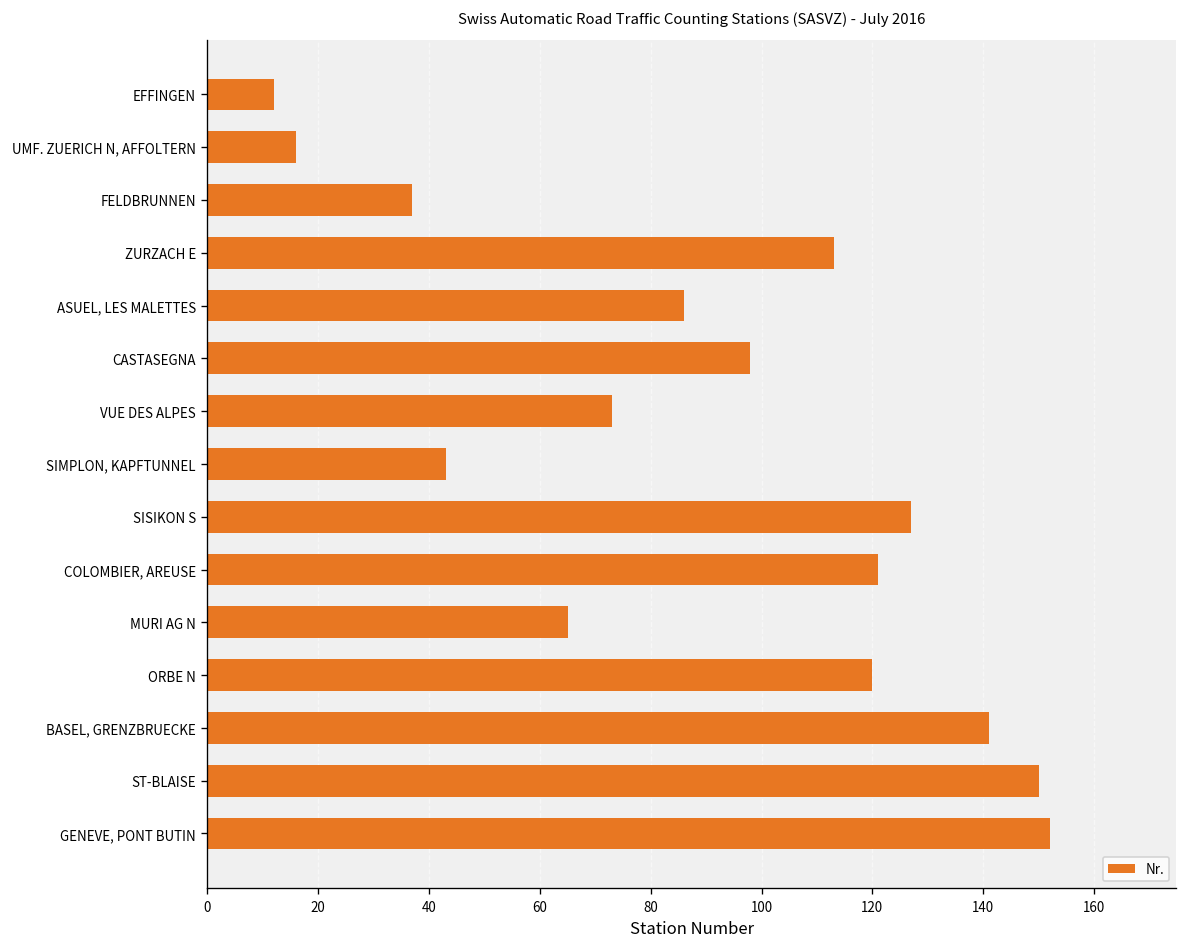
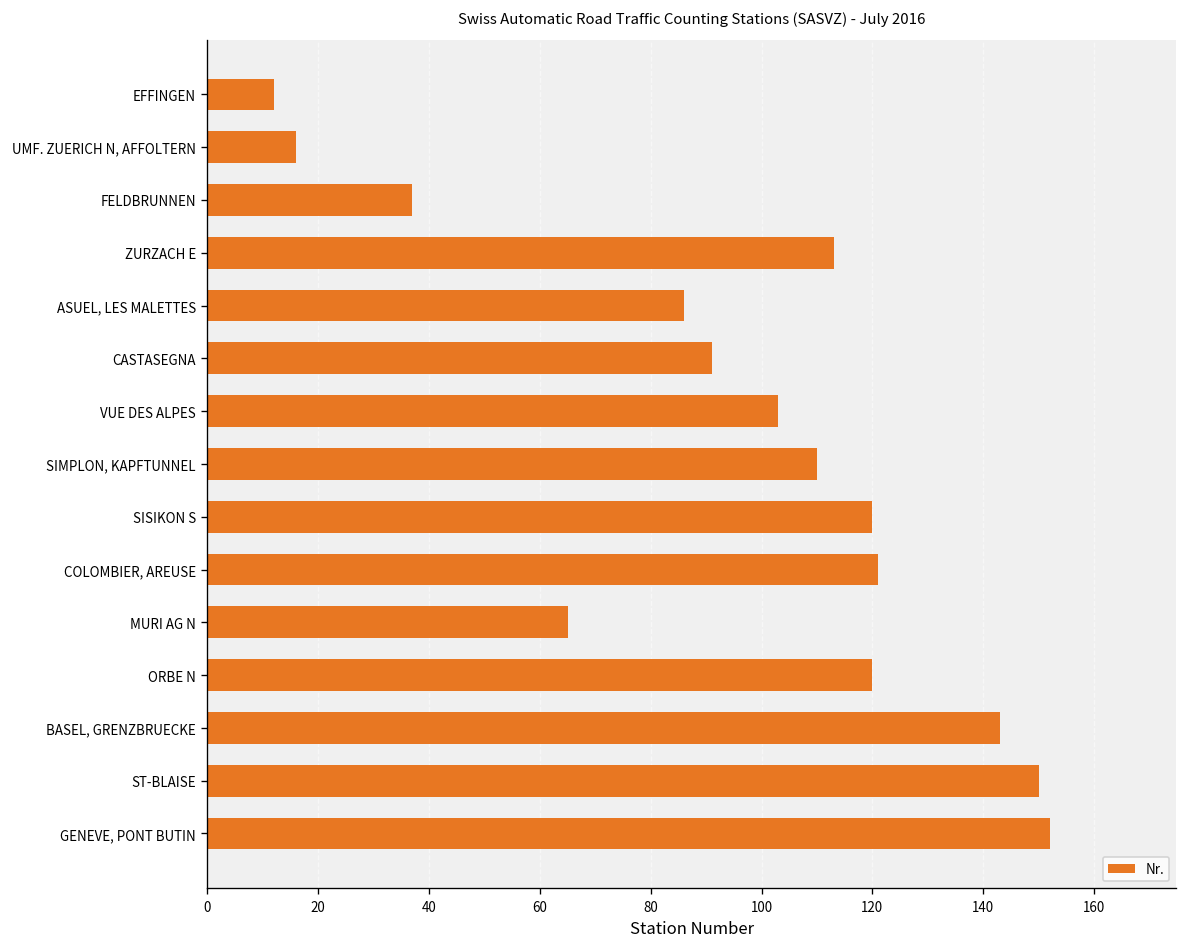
  {
    "EFFINGEN": 12,
    "UMF. ZUERICH N, AFFOLTERN": 16,
    "FELDBRUNNEN": 37,
    "ZURZACH E": 113,
    "ASUEL, LES MALETTES": 86,
-   "CASTASEGNA": 98,
-   "VUE DES ALPES": 73,
-   "SIMPLON, KAPFTUNNEL": 43,
-   "SISIKON S": 127,
+   "CASTASEGNA": 91,
+   "VUE DES ALPES": 103,
+   "SIMPLON, KAPFTUNNEL": 110,
+   "SISIKON S": 120,
    "COLOMBIER, AREUSE": 121,
    "MURI AG N": 65,
    "ORBE N": 120,
-   "BASEL, GRENZBRUECKE": 141,
+   "BASEL, GRENZBRUECKE": 143,
    "ST-BLAISE": 150,
    "GENEVE, PONT BUTIN": 152
  }
